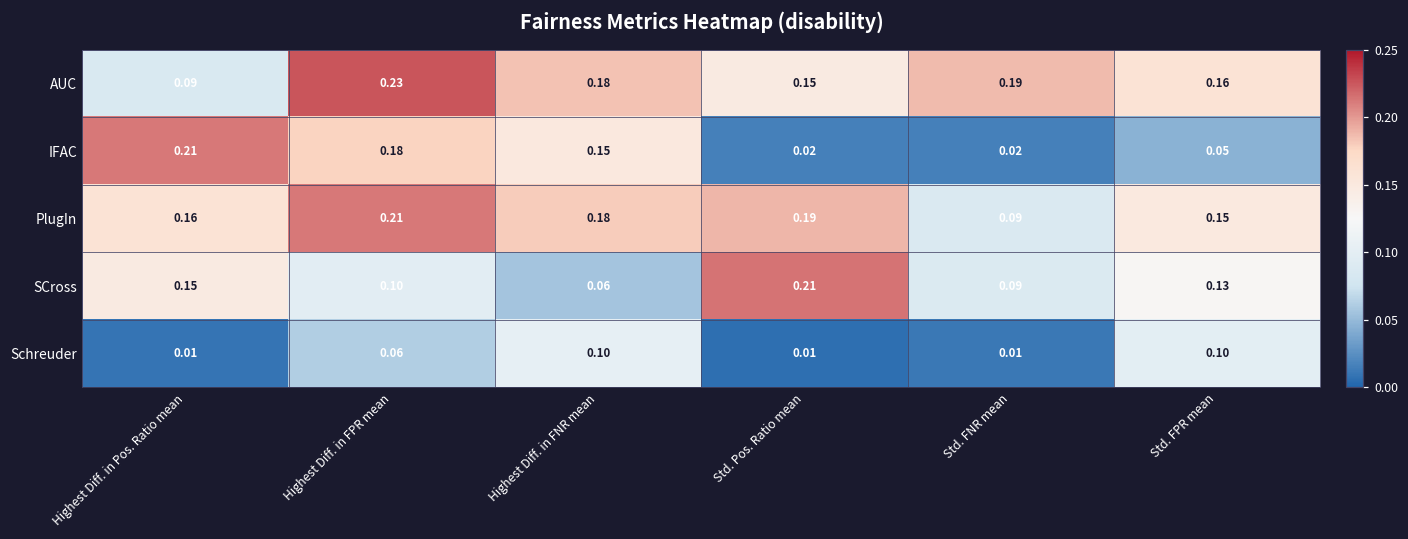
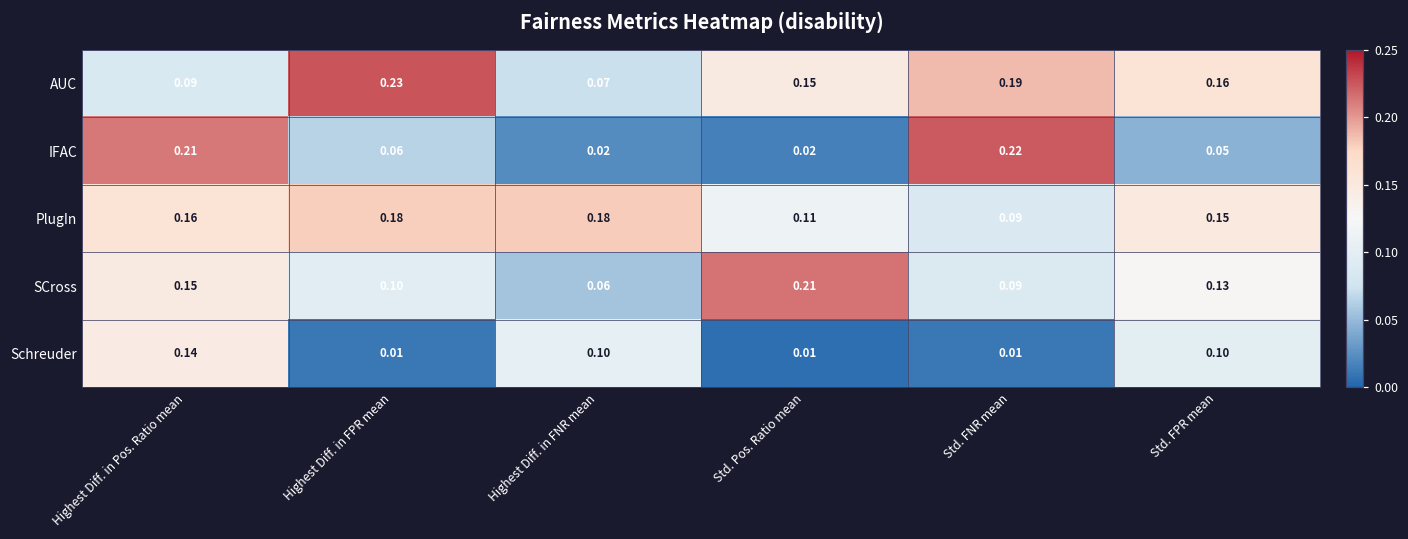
  {
    "AUC": {
      "Highest Diff. in FPR mean": 0.23,
-     "Highest Diff. in FNR mean": 0.18,
+     "Highest Diff. in FNR mean": 0.07,
      "Std. Pos. Ratio mean": 0.15,
      "Std. FNR mean": 0.19,
      "Std. FPR mean": 0.16
    },
    "IFAC": {
      "Highest Diff. in Pos. Ratio mean": 0.21,
-     "Highest Diff. in FPR mean": 0.18,
-     "Highest Diff. in FNR mean": 0.15,
+     "Highest Diff. in FPR mean": 0.06,
+     "Highest Diff. in FNR mean": 0.02,
      "Std. Pos. Ratio mean": 0.02,
-     "Std. FNR mean": 0.02,
+     "Std. FNR mean": 0.22,
      "Std. FPR mean": 0.05
    },
    "PlugIn": {
      "Highest Diff. in Pos. Ratio mean": 0.16,
-     "Highest Diff. in FPR mean": 0.21,
+     "Highest Diff. in FPR mean": 0.18,
      "Highest Diff. in FNR mean": 0.18,
-     "Std. Pos. Ratio mean": 0.19,
+     "Std. Pos. Ratio mean": 0.11,
      "Std. FPR mean": 0.15
    },
    "SCross": {
      "Highest Diff. in Pos. Ratio mean": 0.15,
      "Highest Diff. in FNR mean": 0.06,
      "Std. Pos. Ratio mean": 0.21,
      "Std. FPR mean": 0.13
    },
    "Schreuder": {
-     "Highest Diff. in Pos. Ratio mean": 0.01,
-     "Highest Diff. in FPR mean": 0.06,
+     "Highest Diff. in Pos. Ratio mean": 0.14,
+     "Highest Diff. in FPR mean": 0.01,
      "Highest Diff. in FNR mean": 0.10,
      "Std. Pos. Ratio mean": 0.01,
      "Std. FNR mean": 0.01,
      "Std. FPR mean": 0.10
    }
  }
